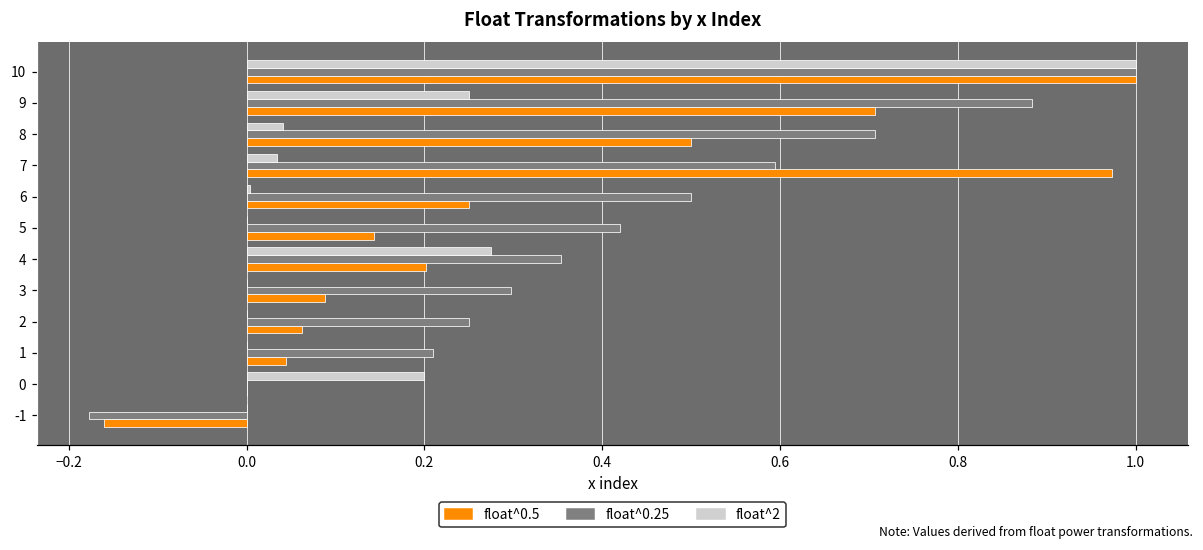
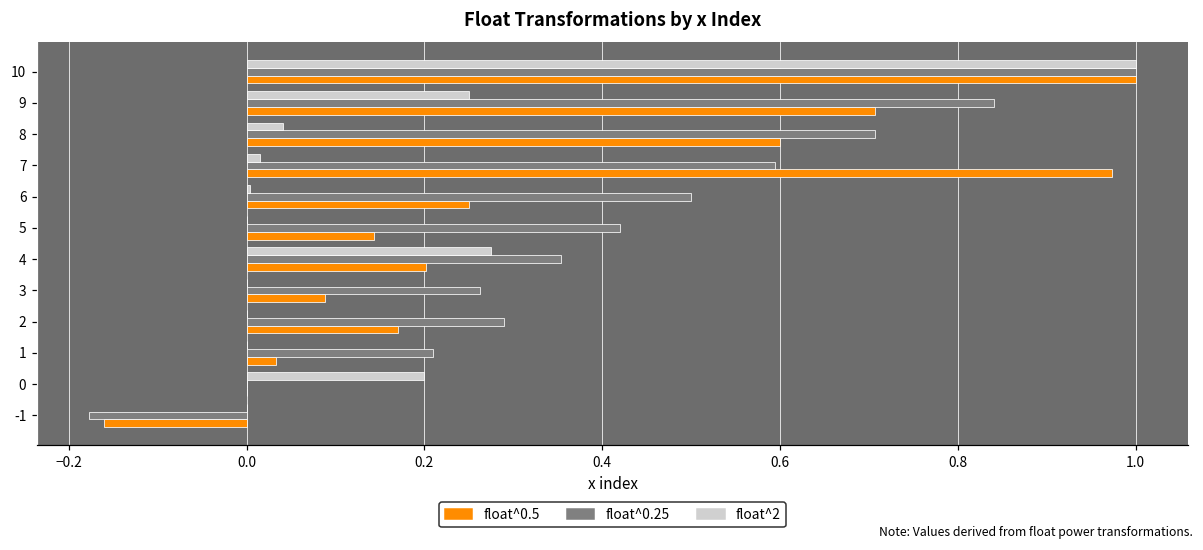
  {
    "float^0.5": {
      "10": 1.00,
      "9": 0.71,
-     "8": 0.5,
+     "8": 0.6,
      "7": 0.97,
      "6": 0.25,
      "5": 0.14,
      "4": 0.20,
      "3": 0.09,
-     "2": 0.06,
-     "1": 0.04,
+     "2": 0.17,
+     "1": 0.03,
      "0": 0.00,
      "-1": -0.16
    },
    "float^0.25": {
      "10": 1.00,
-     "9": 0.88,
+     "9": 0.84,
      "8": 0.71,
      "7": 0.59,
      "6": 0.50,
      "5": 0.42,
      "4": 0.35,
-     "3": 0.30,
-     "2": 0.25,
+     "3": 0.26,
+     "2": 0.29,
      "1": 0.21,
      "0": 0.00,
      "-1": -0.18
    },
    "float^2": {
      "10": 1.00,
      "9": 0.25,
      "8": 0.04,
-     "7": 0.03,
+     "7": 0.02,
      "6": 0.00,
      "4": 0.28,
      "0": 0.20
    }
  }
